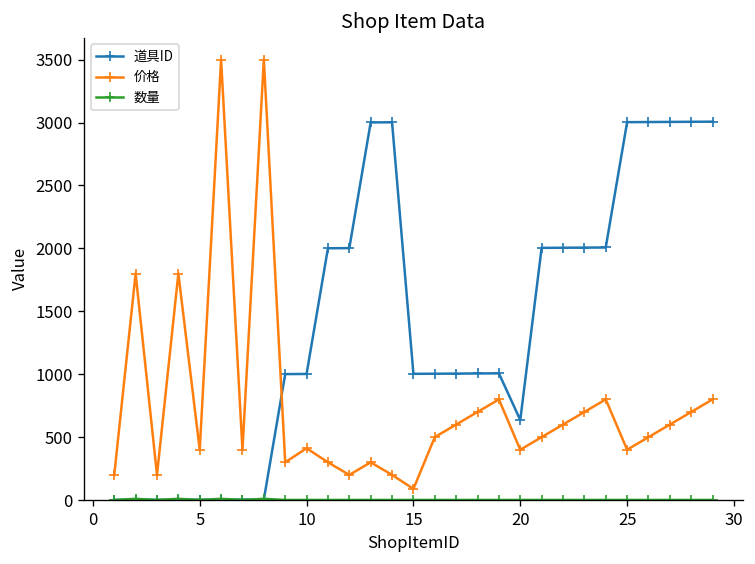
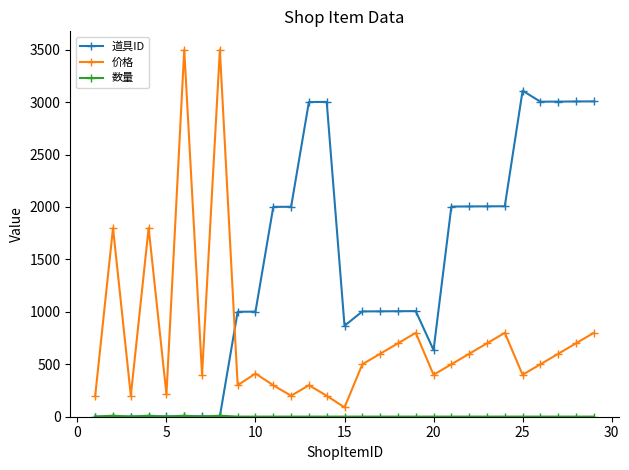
  {
    "道具ID": {
      "10": 1000,
-     "15": 1000,
+     "15": 870,
      "20": 640,
-     "25": 3000
+     "25": 3110
    },
    "价格": {
-     "5": 400,
+     "5": 210,
      "10": 410,
      "15": 90,
      "20": 400,
      "25": 400
    },
    "数量": {
      "10": 0,
      "15": 0,
      "20": 0,
      "25": 0
    }
  }
